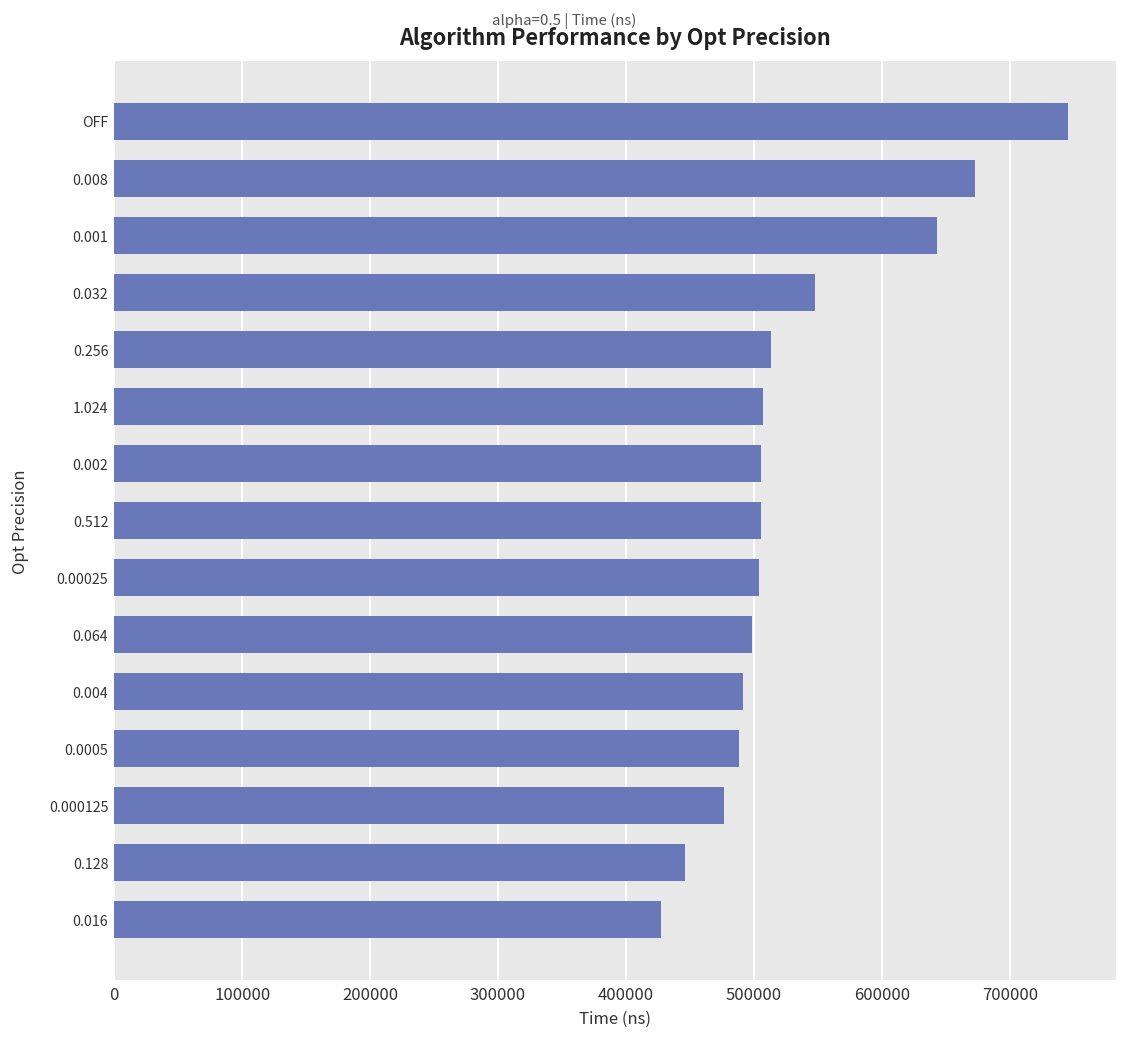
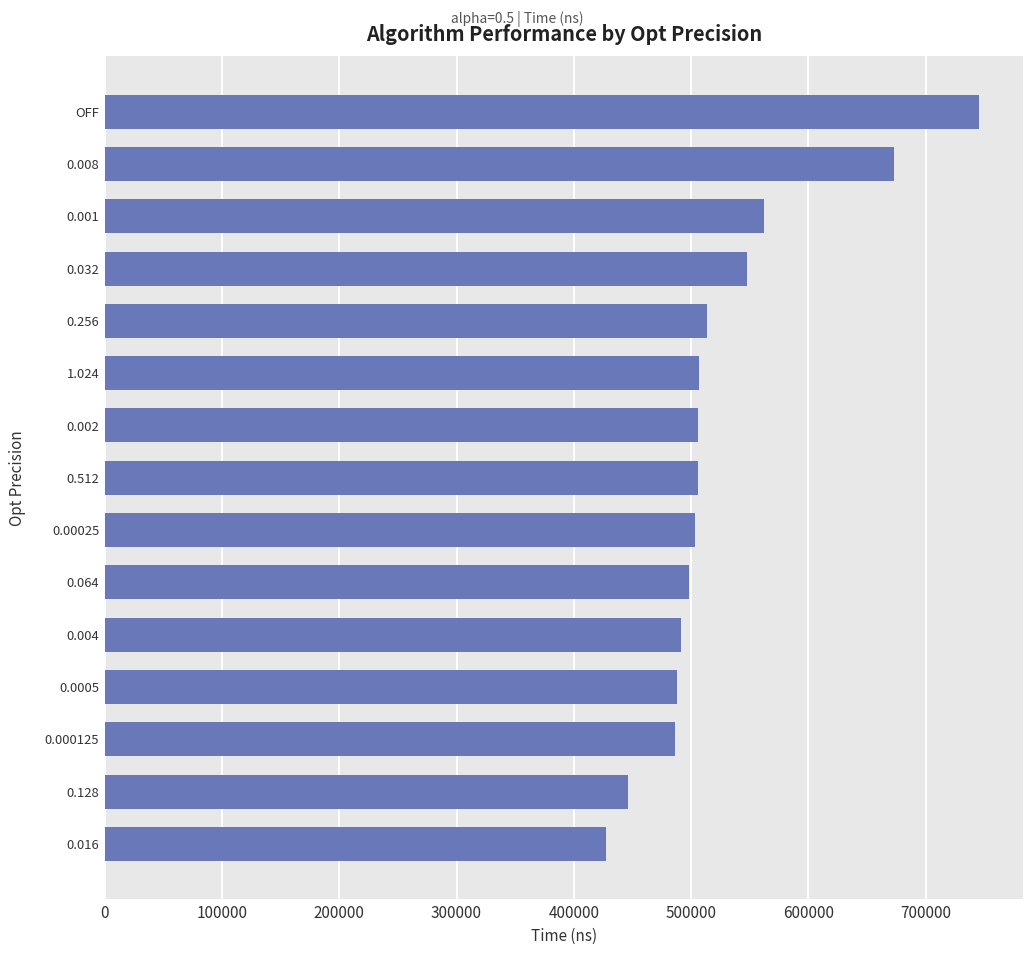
  {
    "OFF": 746000,
    "0.008": 673000,
-   "0.001": 643000,
+   "0.001": 562000,
    "0.032": 548000,
    "0.256": 513000,
    "1.024": 507000,
    "0.002": 506000,
    "0.512": 506000,
    "0.00025": 504000,
    "0.064": 499000,
    "0.004": 491000,
    "0.0005": 488000,
-   "0.000125": 476000,
+   "0.000125": 487000,
    "0.128": 446000,
    "0.016": 427000
  }
